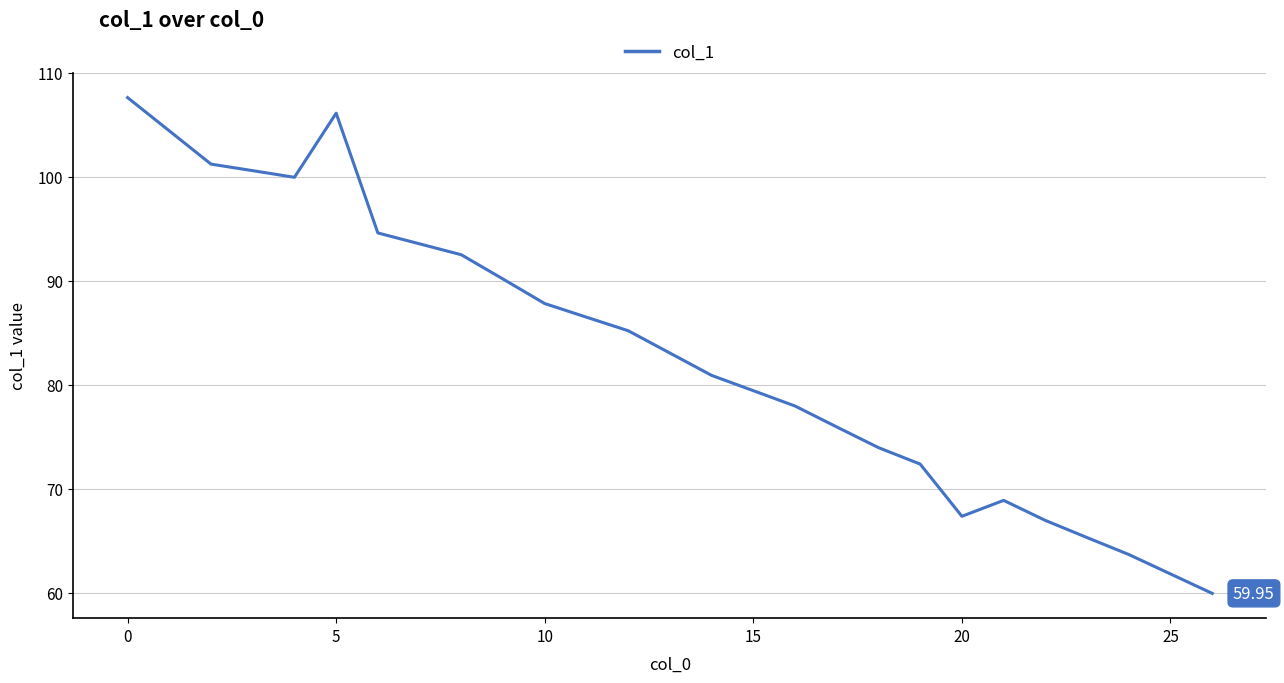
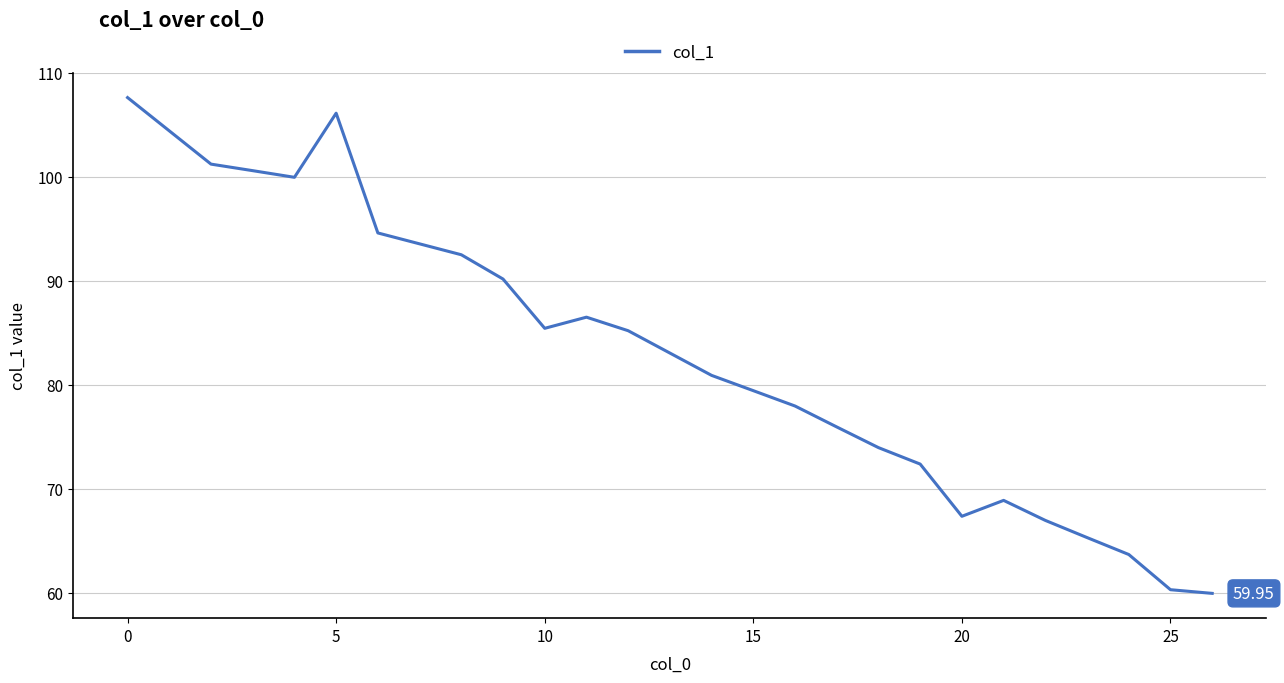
  {
    "0": 107.6,
    "5": 106.1,
-   "10": 87.8,
+   "10": 85.4,
    "15": 79.4,
    "20": 67.4,
-   "25": 61.8
+   "25": 60.3
  }
